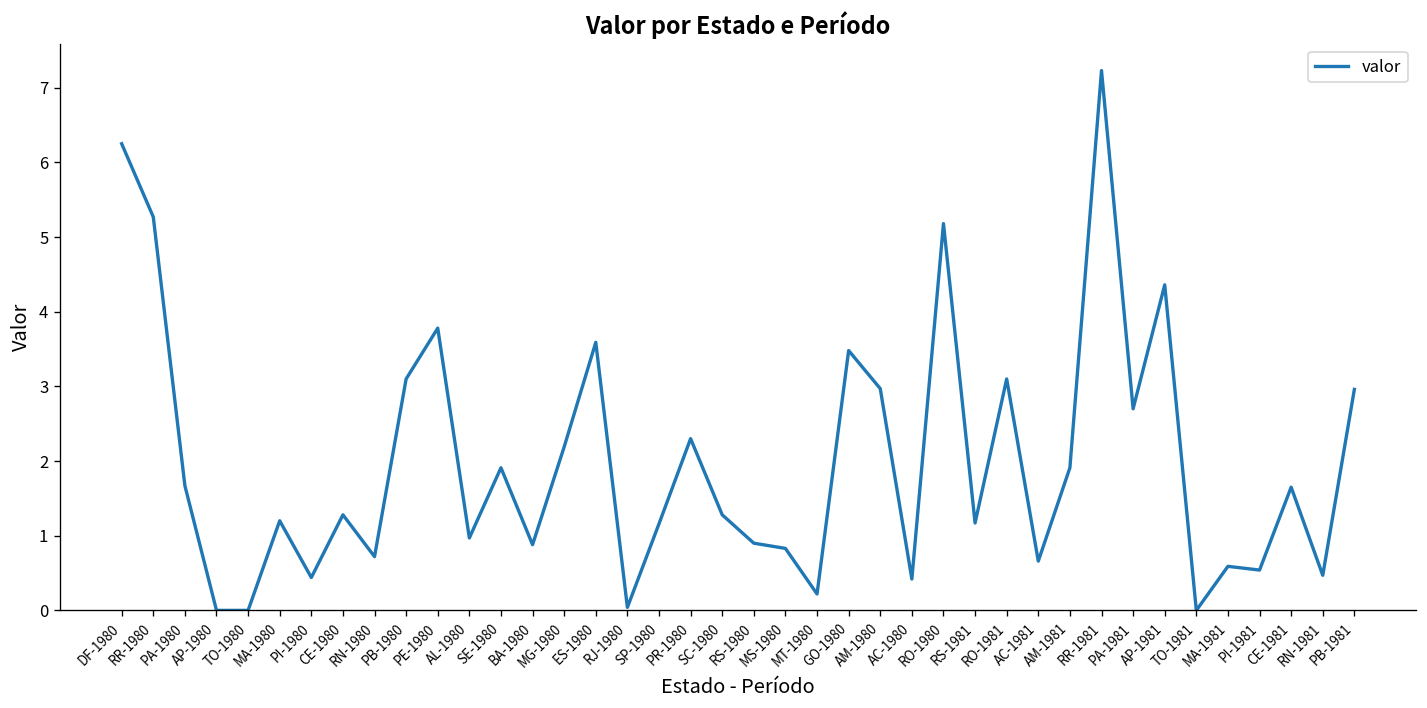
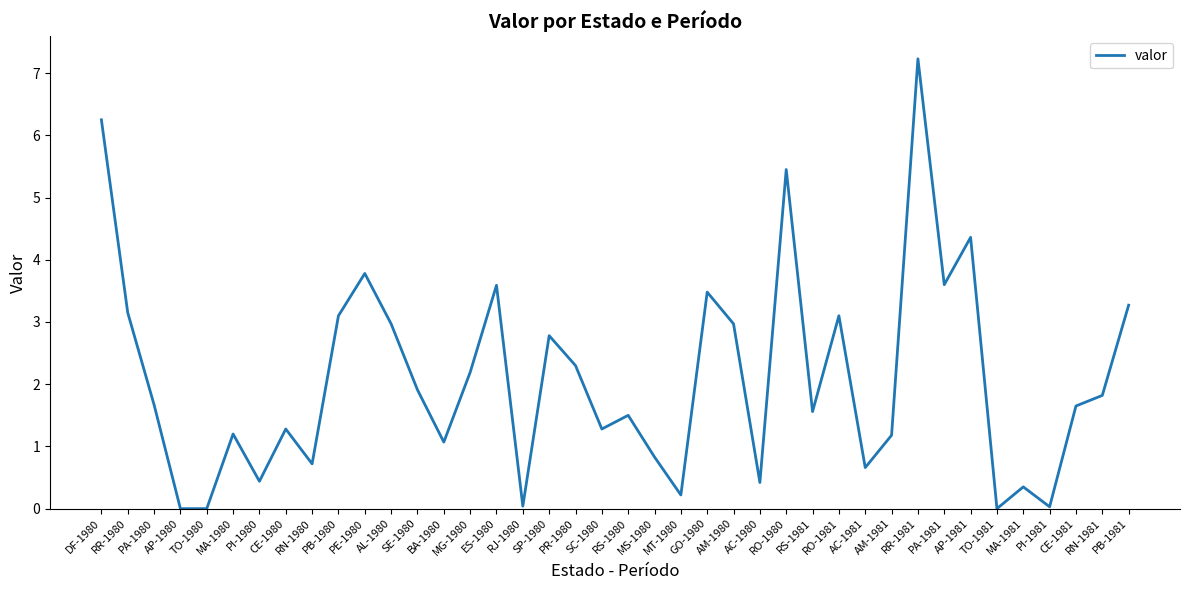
  {
    "DF-1980": 6.3,
-   "RR-1980": 5.3,
+   "RR-1980": 3.2,
    "PA-1980": 1.7,
    "AP-1980": 0.0,
    "TO-1980": 0.0,
    "MA-1980": 1.2,
    "PI-1980": 0.4,
    "CE-1980": 1.3,
    "RN-1980": 0.7,
    "PB-1980": 3.1,
    "PE-1980": 3.8,
-   "AL-1980": 1.0,
+   "AL-1980": 3.0,
    "SE-1980": 1.9,
-   "BA-1980": 0.9,
+   "BA-1980": 1.1,
    "MG-1980": 2.2,
    "ES-1980": 3.6,
    "RJ-1980": 0.0,
-   "SP-1980": 1.2,
+   "SP-1980": 2.8,
    "PR-1980": 2.3,
    "SC-1980": 1.3,
-   "RS-1980": 0.9,
+   "RS-1980": 1.5,
    "MS-1980": 0.8,
    "MT-1980": 0.2,
    "GO-1980": 3.5,
    "AM-1980": 3.0,
    "AC-1980": 0.4,
-   "RO-1980": 5.2,
-   "RS-1981": 1.2,
+   "RO-1980": 5.5,
+   "RS-1981": 1.6,
    "RO-1981": 3.1,
    "AC-1981": 0.7,
-   "AM-1981": 1.9,
+   "AM-1981": 1.2,
    "RR-1981": 7.2,
-   "PA-1981": 2.7,
+   "PA-1981": 3.6,
    "AP-1981": 4.4,
    "TO-1981": 0.0,
-   "MA-1981": 0.6,
-   "PI-1981": 0.5,
+   "MA-1981": 0.4,
+   "PI-1981": 0.0,
    "CE-1981": 1.7,
-   "RN-1981": 0.5,
-   "PB-1981": 3.0
+   "RN-1981": 1.8,
+   "PB-1981": 3.3
  }
